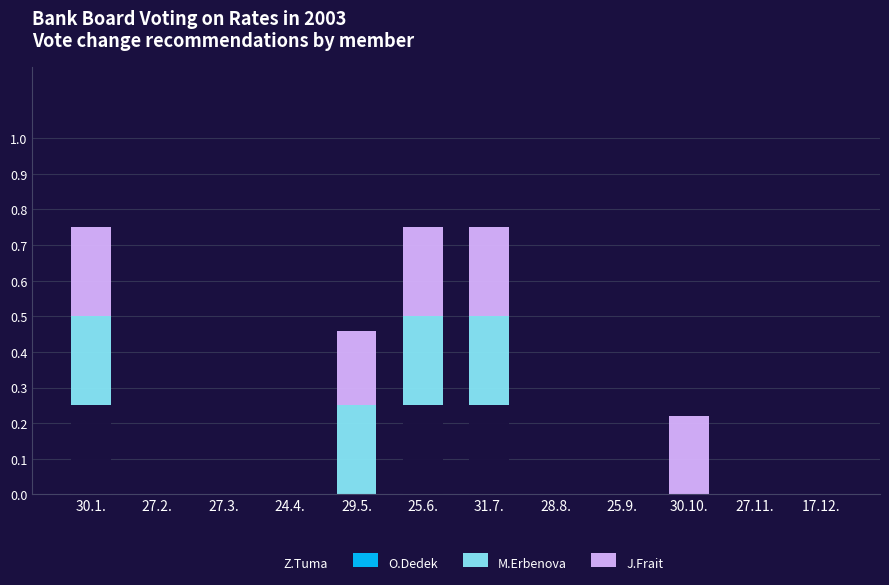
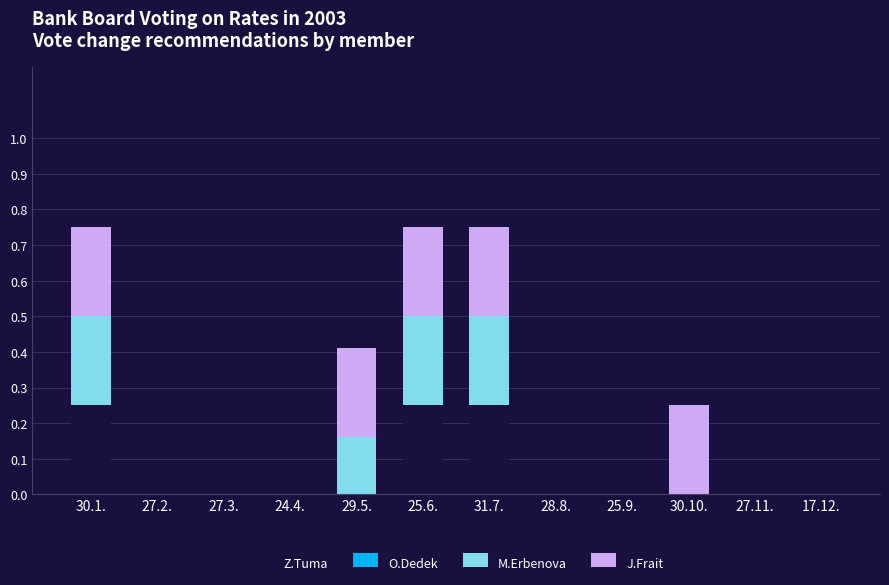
  {
    "O.Dedek": {
      "27.2.": 0.00,
      "27.3.": 0.00,
      "24.4.": 0.00,
      "29.5.": 0.00,
      "28.8.": 0.00,
      "25.9.": 0.00,
      "30.10.": 0.00,
      "27.11.": 0.00,
      "17.12.": 0.00
    },
    "M.Erbenova": {
      "30.1.": 0.25,
      "27.2.": 0.00,
      "27.3.": 0.00,
      "24.4.": 0.00,
-     "29.5.": 0.25,
+     "29.5.": 0.16,
      "25.6.": 0.25,
      "31.7.": 0.25,
      "28.8.": 0.00,
      "25.9.": 0.00,
      "30.10.": 0.00,
      "27.11.": 0.00,
      "17.12.": 0.00
    },
    "J.Frait": {
      "30.1.": 0.25,
      "27.2.": 0.00,
      "27.3.": 0.00,
      "24.4.": 0.00,
-     "29.5.": 0.21,
+     "29.5.": 0.25,
      "25.6.": 0.25,
      "31.7.": 0.25,
      "28.8.": 0.00,
      "25.9.": 0.00,
-     "30.10.": 0.22,
+     "30.10.": 0.25,
      "27.11.": 0.00,
      "17.12.": 0.00
    }
  }
